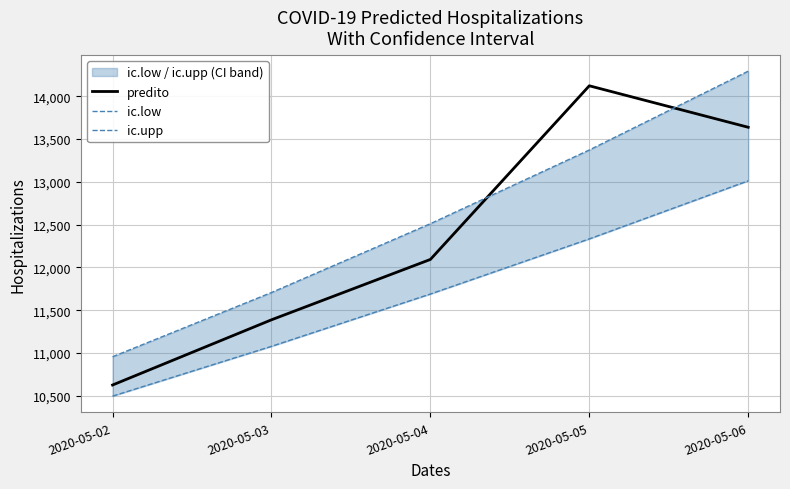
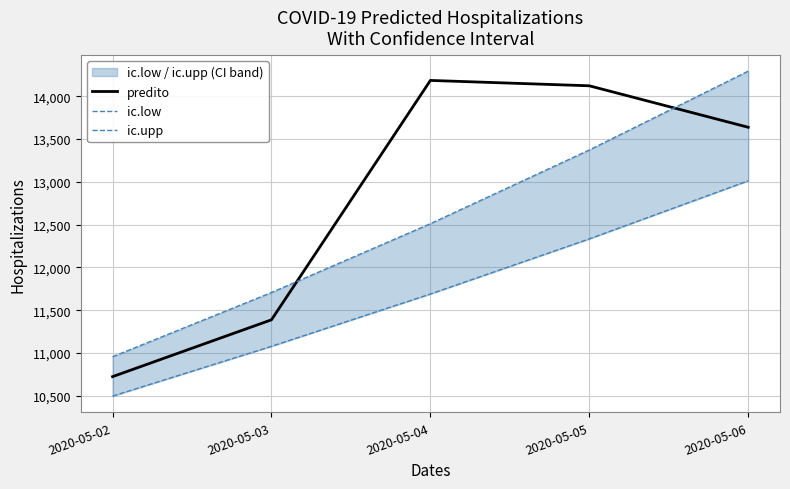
  {
    "predito": {
-     "2020-05-02": "10,600",
+     "2020-05-02": "10,700",
      "2020-05-03": "11,400",
-     "2020-05-04": "12,100",
+     "2020-05-04": "14,200",
      "2020-05-05": "14,100",
      "2020-05-06": "13,600"
    }
  }
